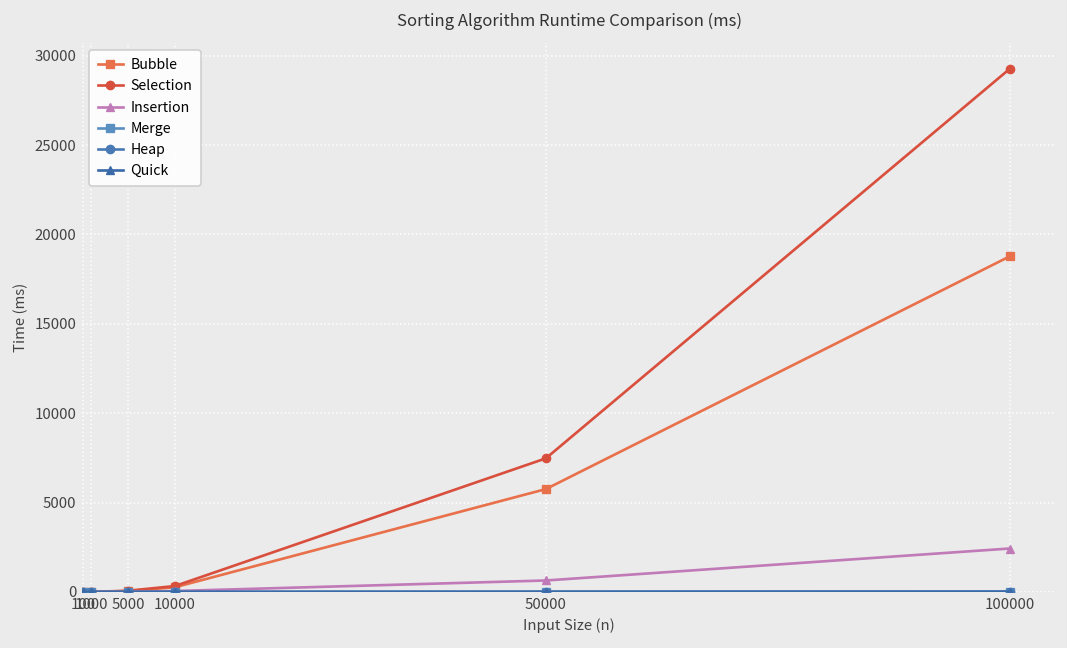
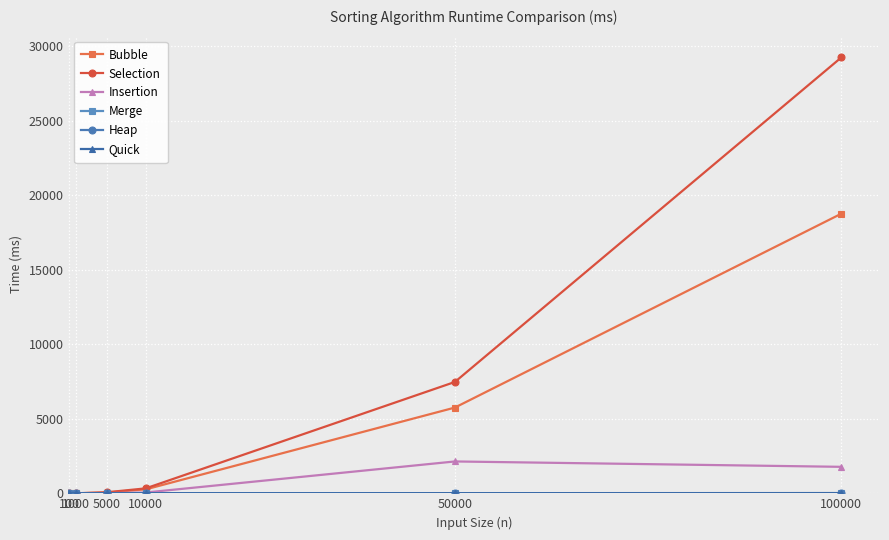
  {
    "Insertion": {
-     "50000": 600,
-     "100000": 2400
+     "50000": 2100,
+     "100000": 1800
    },
    "Quick": {
      "50000": 0,
      "100000": 0
    }
  }
